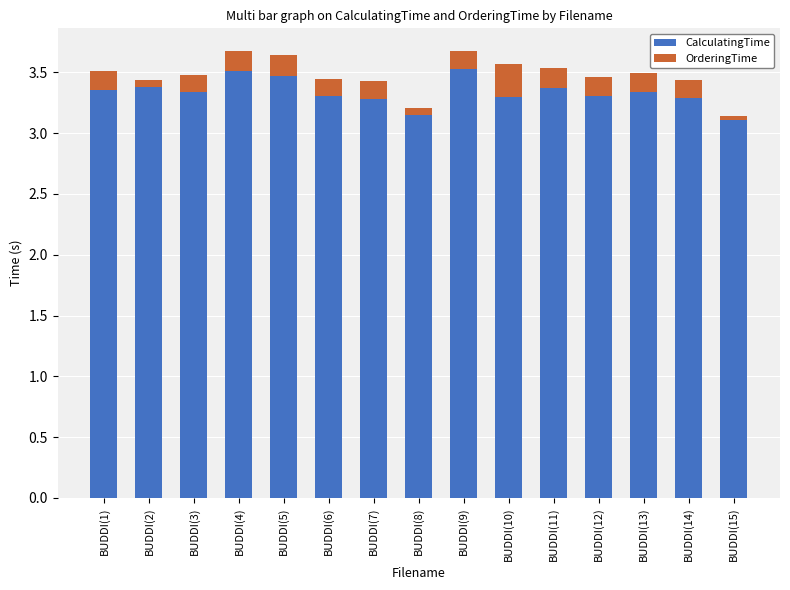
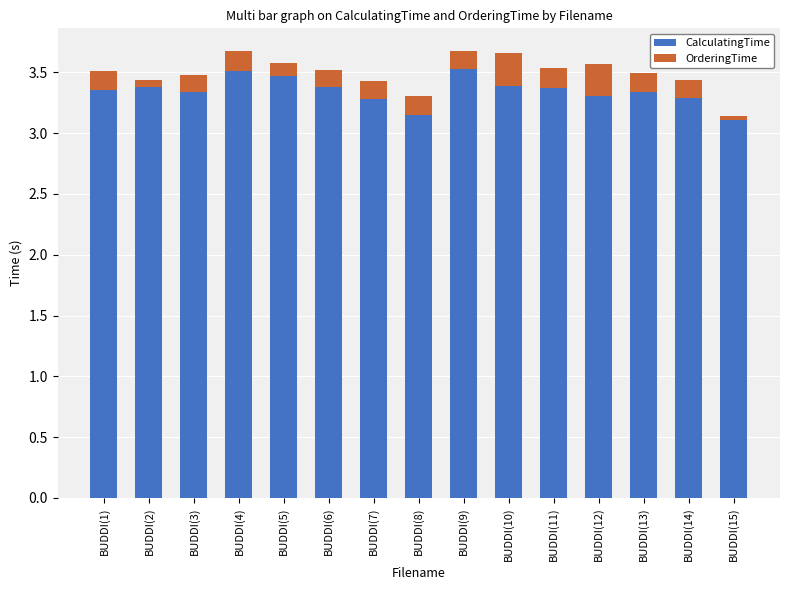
  {
    "CalculatingTime": {
      "BUDDI(1)": 3.36,
      "BUDDI(2)": 3.38,
      "BUDDI(3)": 3.34,
      "BUDDI(4)": 3.51,
      "BUDDI(5)": 3.47,
-     "BUDDI(6)": 3.30,
+     "BUDDI(6)": 3.38,
      "BUDDI(7)": 3.28,
      "BUDDI(8)": 3.15,
      "BUDDI(9)": 3.53,
-     "BUDDI(10)": 3.30,
+     "BUDDI(10)": 3.39,
      "BUDDI(11)": 3.38,
      "BUDDI(12)": 3.30,
      "BUDDI(13)": 3.34,
      "BUDDI(14)": 3.29,
      "BUDDI(15)": 3.10
    },
    "OrderingTime": {
      "BUDDI(1)": 0.15,
      "BUDDI(2)": 0.06,
      "BUDDI(3)": 0.14,
      "BUDDI(4)": 0.16,
-     "BUDDI(5)": 0.17,
+     "BUDDI(5)": 0.10,
      "BUDDI(6)": 0.14,
      "BUDDI(7)": 0.15,
-     "BUDDI(8)": 0.06,
+     "BUDDI(8)": 0.16,
      "BUDDI(9)": 0.15,
      "BUDDI(10)": 0.27,
      "BUDDI(11)": 0.16,
-     "BUDDI(12)": 0.16,
+     "BUDDI(12)": 0.26,
      "BUDDI(13)": 0.16,
      "BUDDI(14)": 0.15,
      "BUDDI(15)": 0.03
    }
  }
